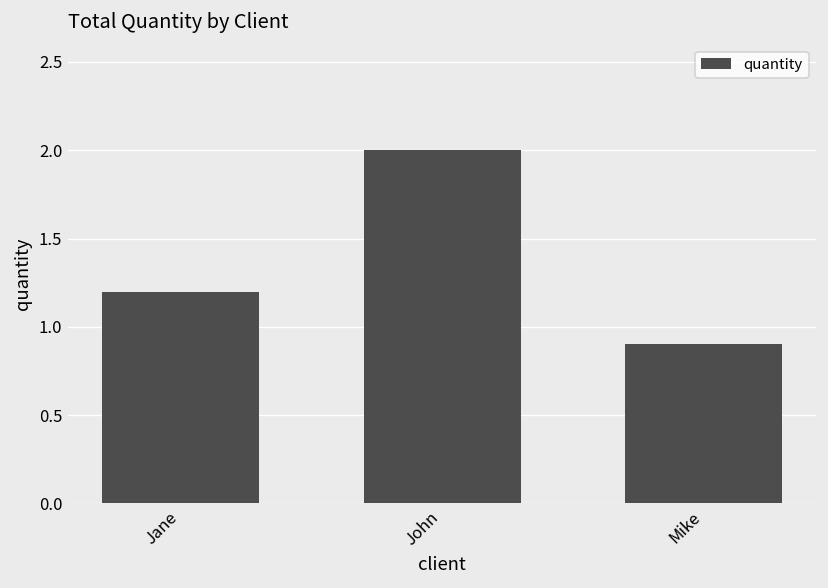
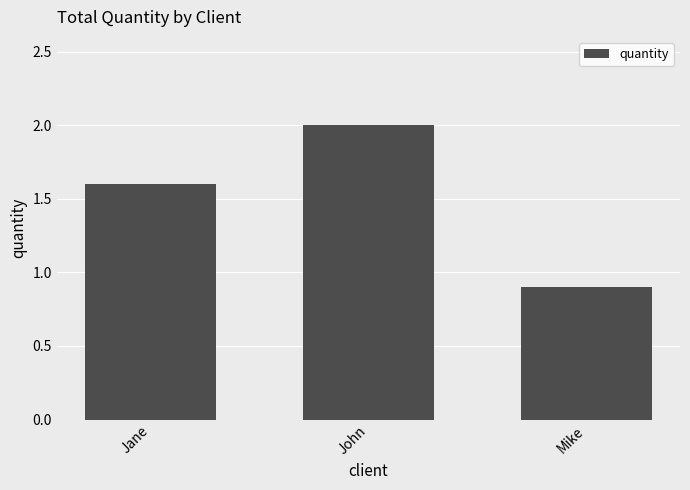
  {
-   "Jane": 1.2,
+   "Jane": 1.6,
    "John": 2.0,
    "Mike": 0.9
  }
